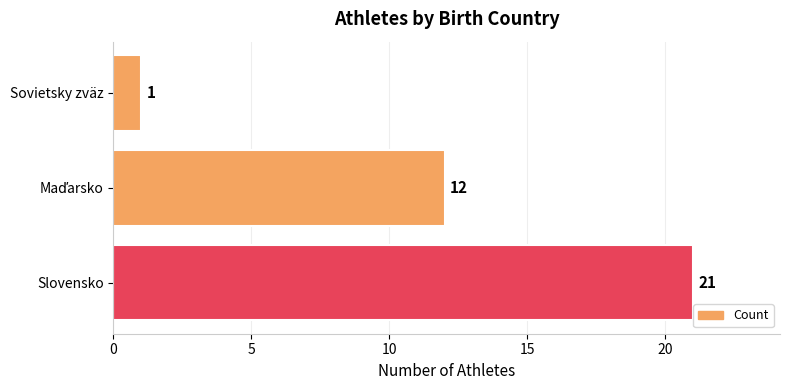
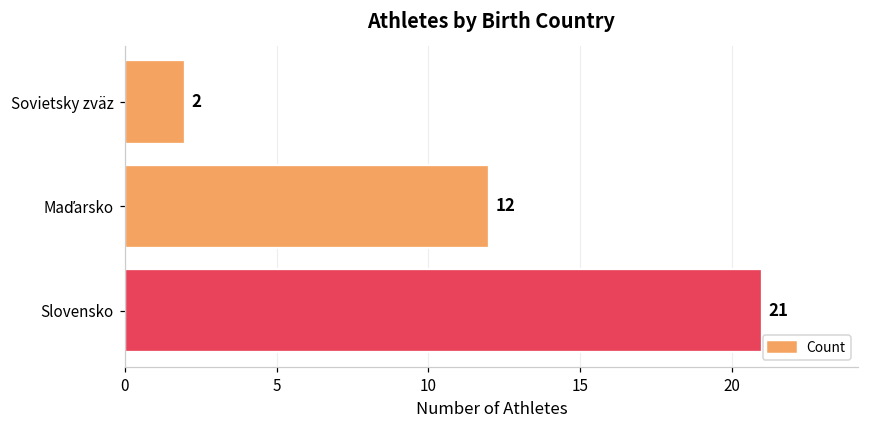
  {
-   "Sovietsky zväz": 1,
+   "Sovietsky zväz": 2,
    "Maďarsko": 12,
    "Slovensko": 21
  }
